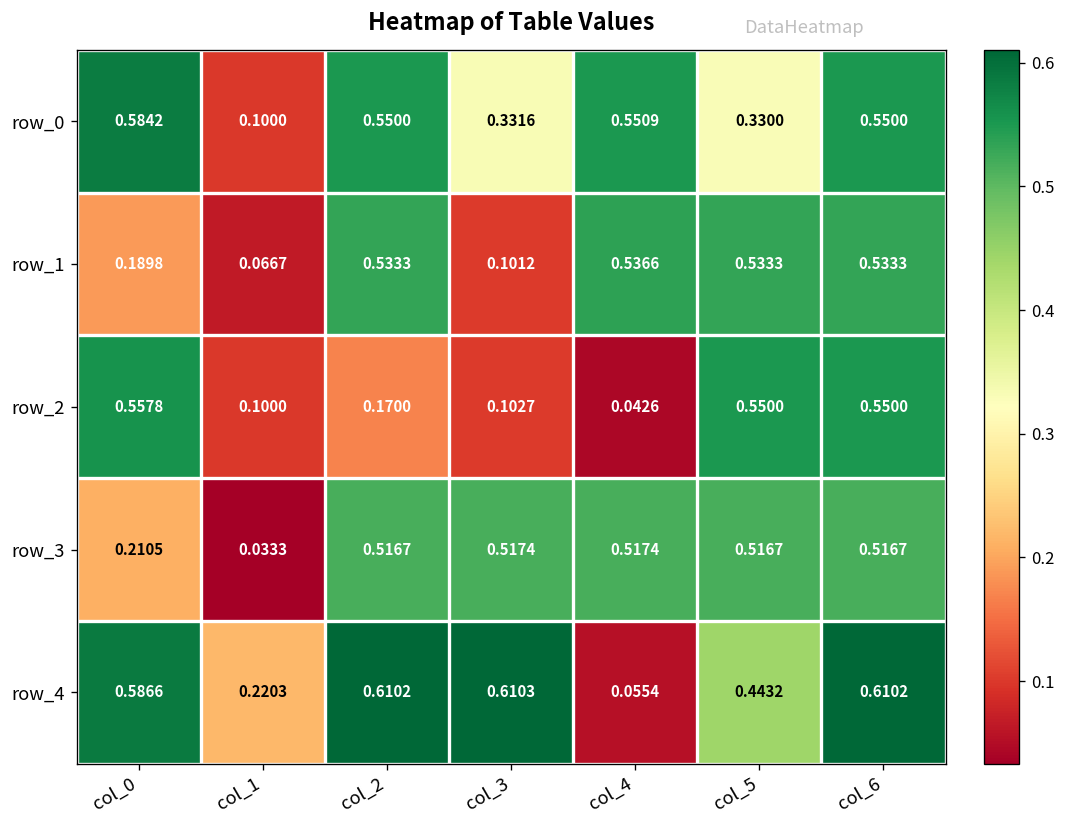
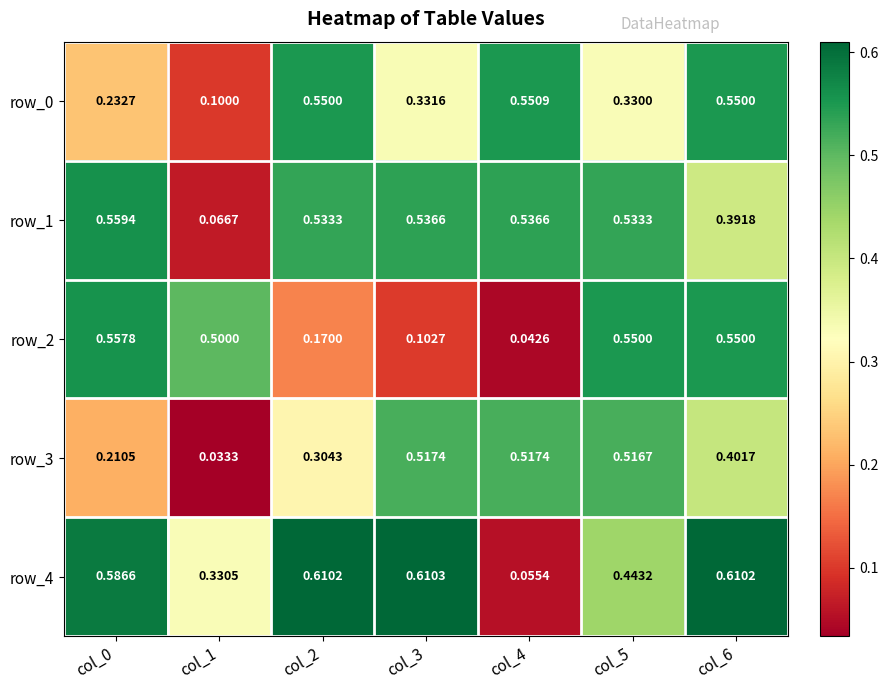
  {
    "row_0": {
-     "col_0": 0.5842,
+     "col_0": 0.2327,
      "col_1": 0.1000,
      "col_2": 0.5500,
      "col_3": 0.3316,
      "col_4": 0.5509,
      "col_5": 0.3300,
      "col_6": 0.5500
    },
    "row_1": {
-     "col_0": 0.1898,
+     "col_0": 0.5594,
      "col_1": 0.0667,
      "col_2": 0.5333,
-     "col_3": 0.1012,
+     "col_3": 0.5366,
      "col_4": 0.5366,
      "col_5": 0.5333,
-     "col_6": 0.5333
+     "col_6": 0.3918
    },
    "row_2": {
      "col_0": 0.5578,
-     "col_1": 0.1000,
+     "col_1": 0.5000,
      "col_2": 0.1700,
      "col_3": 0.1027,
      "col_4": 0.0426,
      "col_5": 0.5500,
      "col_6": 0.5500
    },
    "row_3": {
      "col_0": 0.2105,
      "col_1": 0.0333,
-     "col_2": 0.5167,
+     "col_2": 0.3043,
      "col_3": 0.5174,
      "col_4": 0.5174,
      "col_5": 0.5167,
-     "col_6": 0.5167
+     "col_6": 0.4017
    },
    "row_4": {
      "col_0": 0.5866,
-     "col_1": 0.2203,
+     "col_1": 0.3305,
      "col_2": 0.6102,
      "col_3": 0.6103,
      "col_4": 0.0554,
      "col_5": 0.4432,
      "col_6": 0.6102
    }
  }
